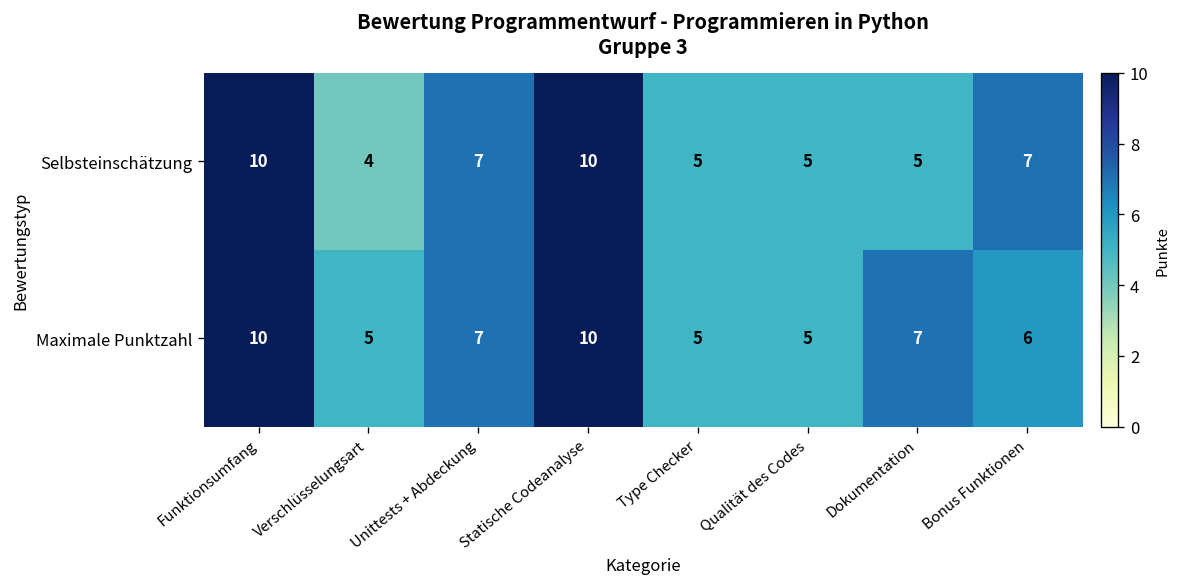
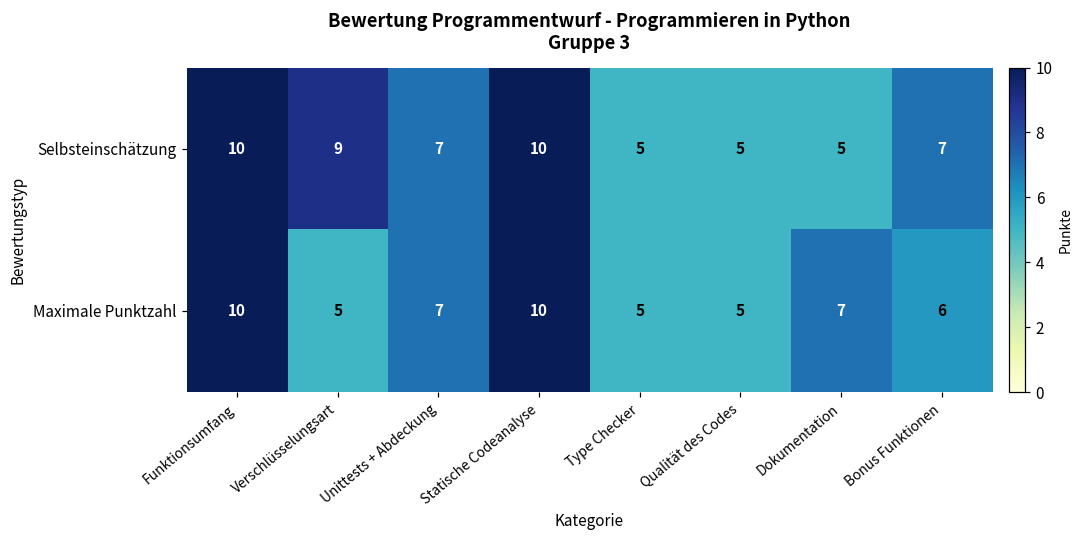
  {
    "Selbsteinschätzung": {
      "Funktionsumfang": 10,
-     "Verschlüsselungsart": 4,
+     "Verschlüsselungsart": 9,
      "Unittests + Abdeckung": 7,
      "Statische Codeanalyse": 10,
      "Type Checker": 5,
      "Qualität des Codes": 5,
      "Dokumentation": 5,
      "Bonus Funktionen": 7
    },
    "Maximale Punktzahl": {
      "Funktionsumfang": 10,
      "Verschlüsselungsart": 5,
      "Unittests + Abdeckung": 7,
      "Statische Codeanalyse": 10,
      "Type Checker": 5,
      "Qualität des Codes": 5,
      "Dokumentation": 7,
      "Bonus Funktionen": 6
    }
  }
